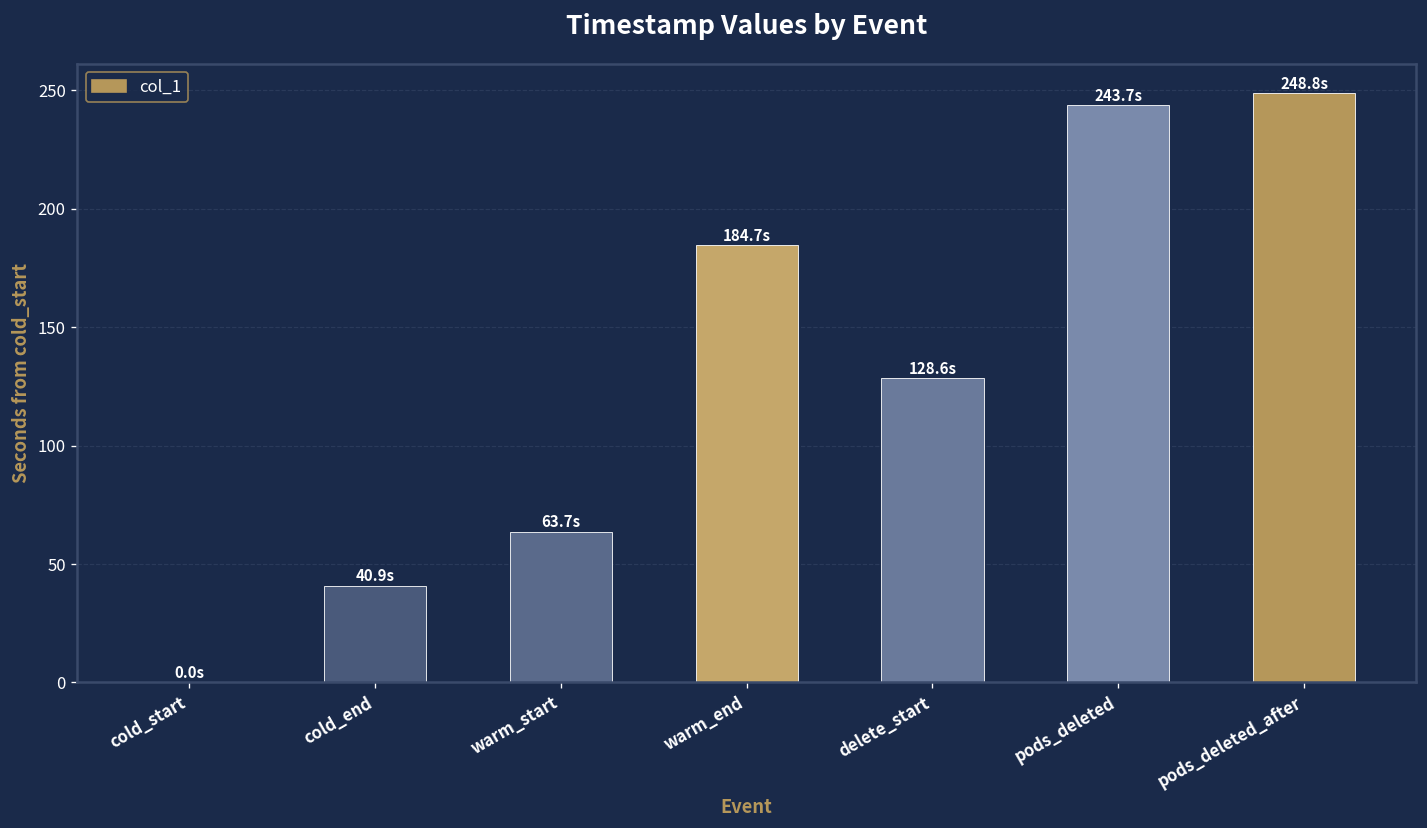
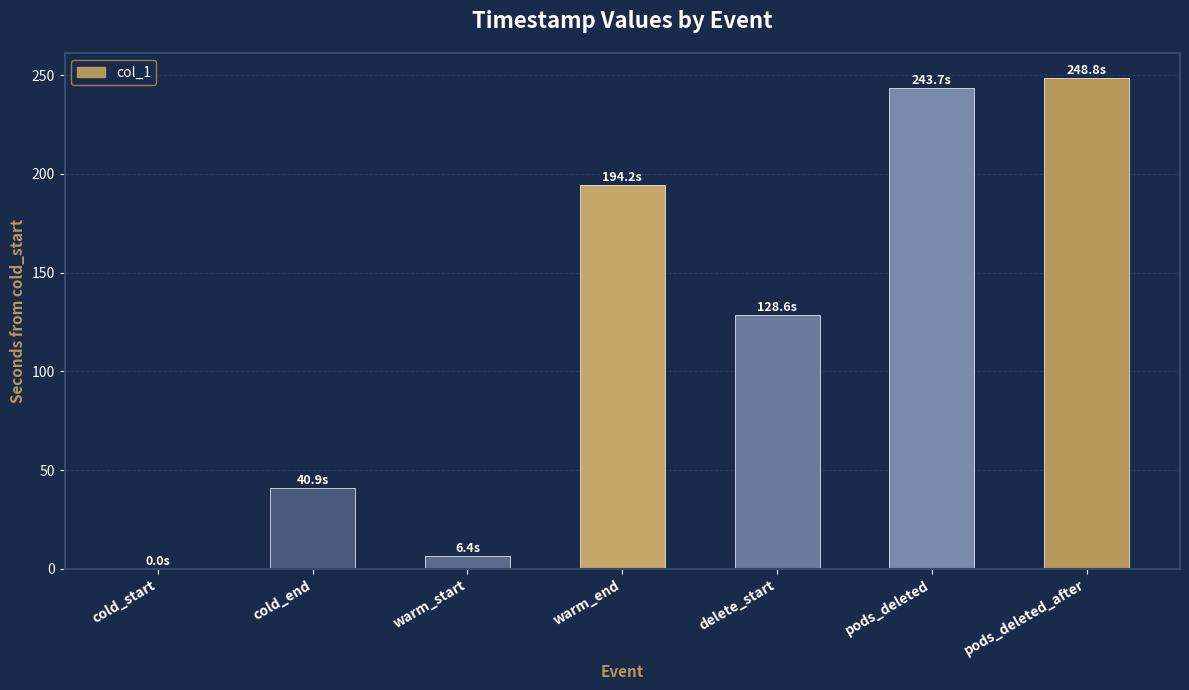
  {
    "cold_start": "0.0s",
    "cold_end": "40.9s",
-   "warm_start": "63.7s",
-   "warm_end": "184.7s",
+   "warm_start": "6.4s",
+   "warm_end": "194.2s",
    "delete_start": "128.6s",
    "pods_deleted": "243.7s",
    "pods_deleted_after": "248.8s"
  }
